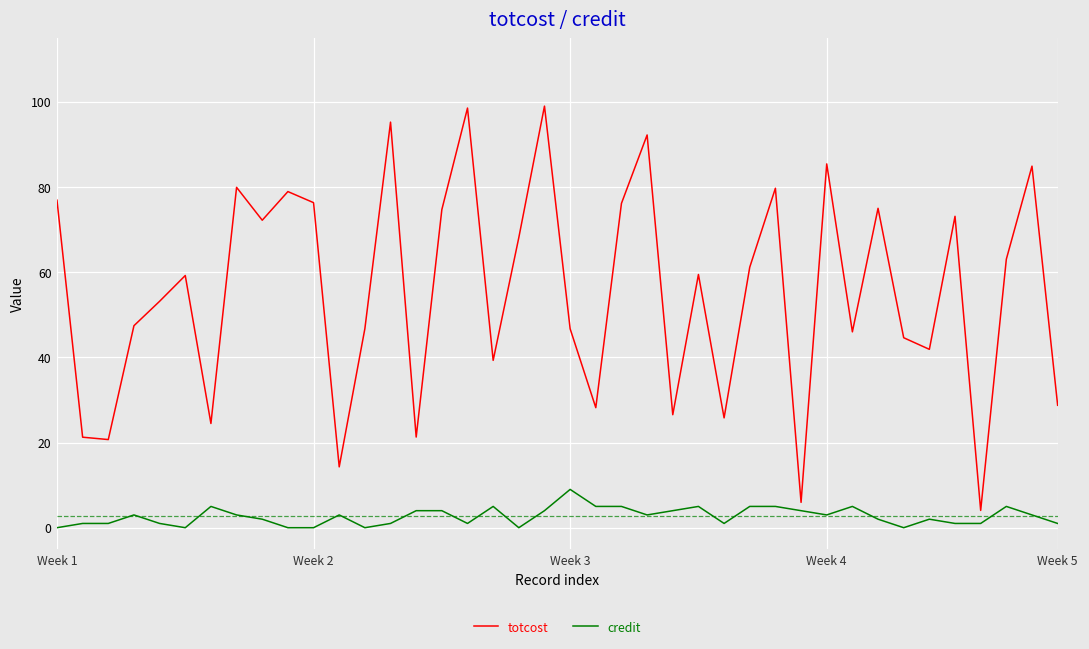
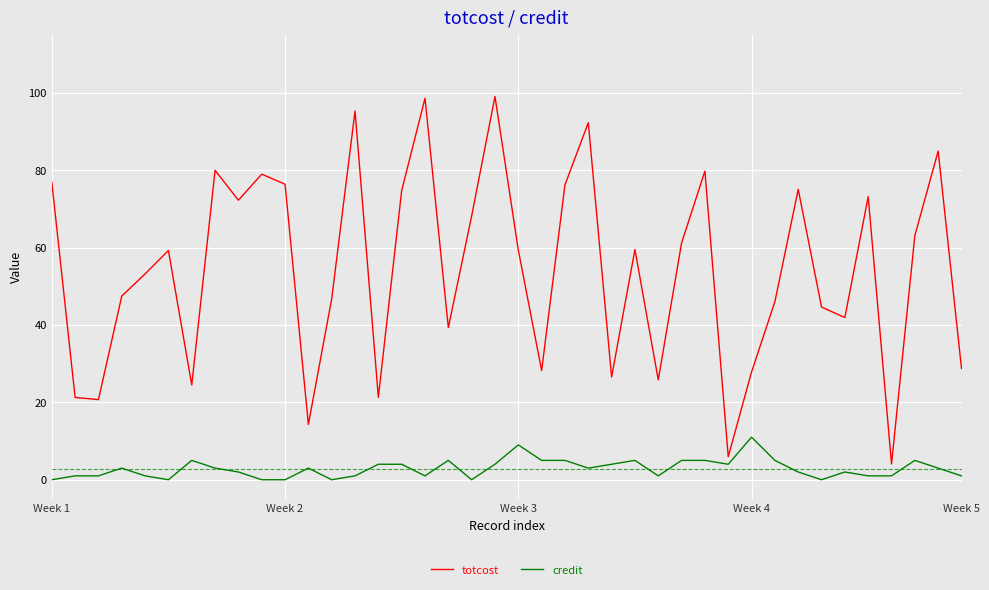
  {
    "totcost": {
      "Week 1": 77,
      "Week 2": 76,
-     "Week 3": 47,
-     "Week 4": 85,
+     "Week 3": 59,
+     "Week 4": 28,
      "Week 5": 29
    },
    "credit": {
      "Week 1": 0,
      "Week 2": 0,
      "Week 3": 9,
-     "Week 4": 3,
+     "Week 4": 11,
      "Week 5": 1
    }
  }
